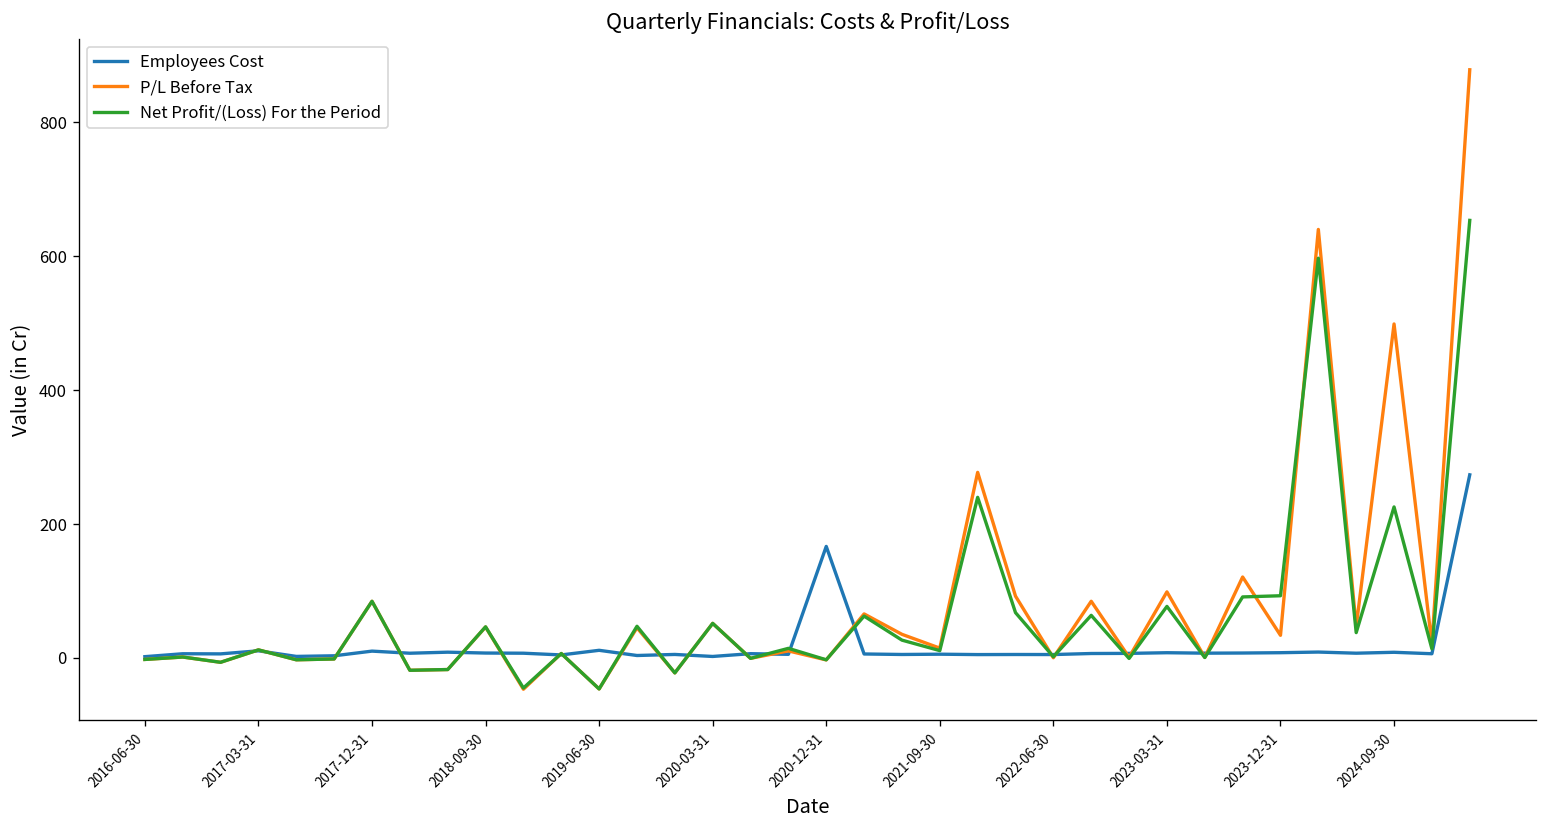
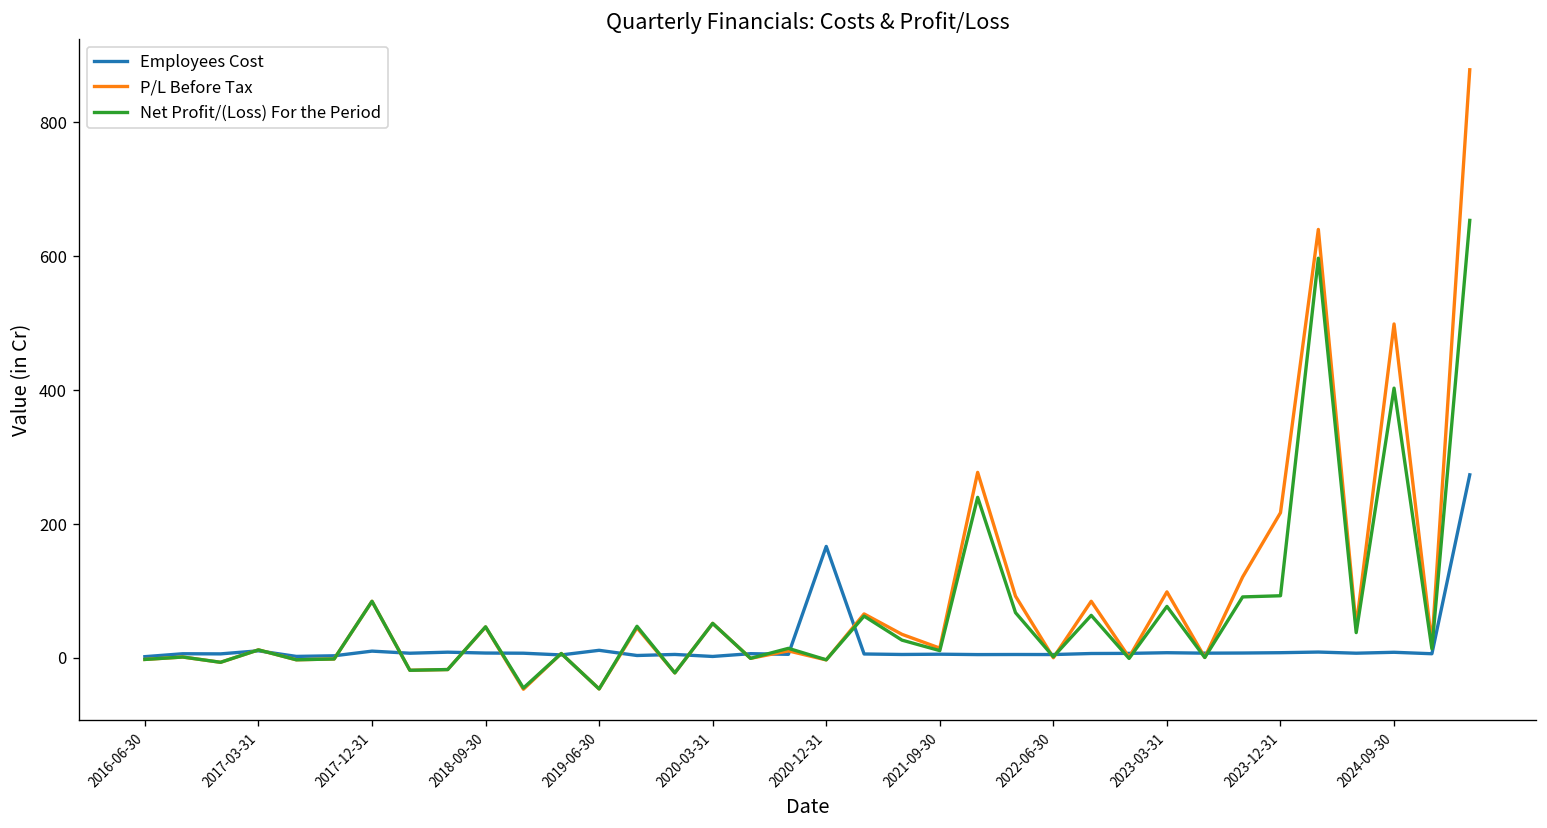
  {
    "Employees Cost": {
      "2017-12-31": 10,
      "2018-09-30": 10,
      "2019-06-30": 10,
      "2020-03-31": 0,
      "2020-12-31": 170,
      "2021-09-30": 10,
      "2023-03-31": 10,
      "2023-12-31": 10,
      "2024-09-30": 10
    },
    "P/L Before Tax": {
      "2023-03-31": 100,
-     "2023-12-31": 30,
+     "2023-12-31": 220,
      "2024-09-30": 500
    },
    "Net Profit/(Loss) For the Period": {
      "2023-03-31": 80,
      "2023-12-31": 90,
-     "2024-09-30": 230
+     "2024-09-30": 400
    }
  }
